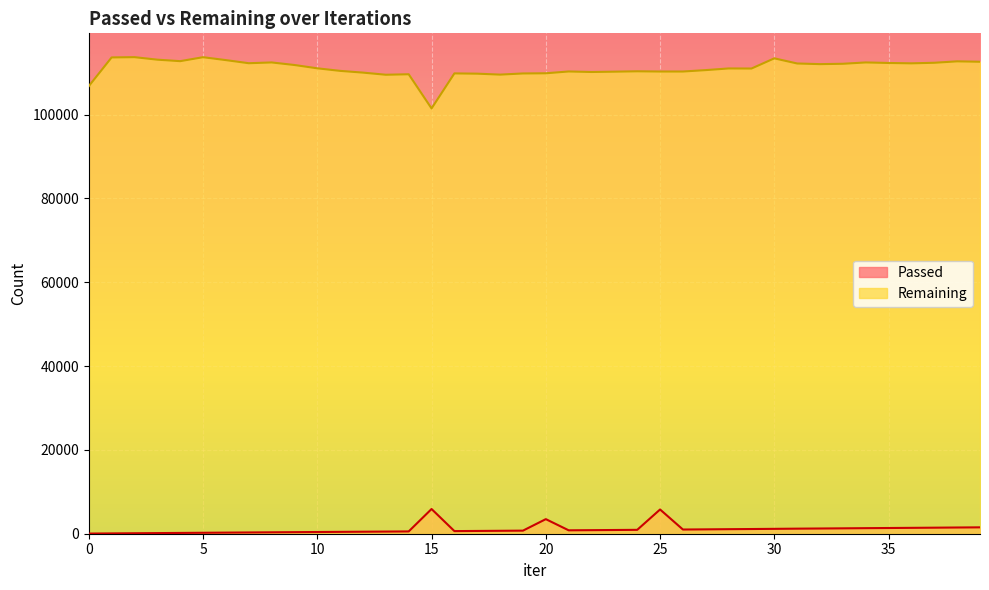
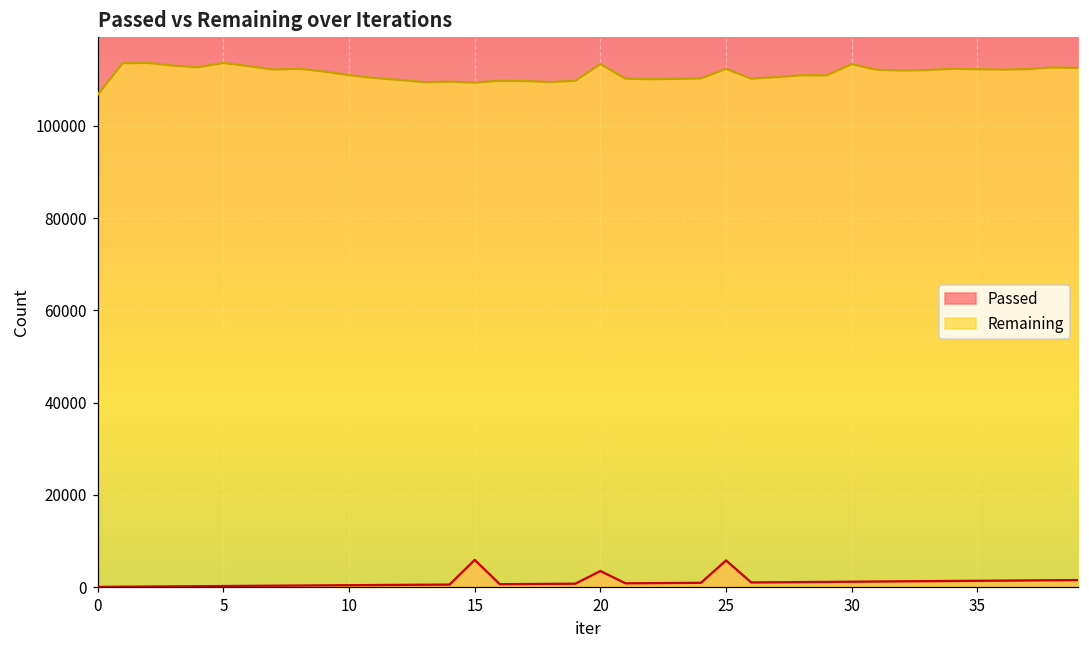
  {
    "Passed": {
      "0": 0,
      "5": 0,
      "10": 0,
      "15": 6000,
      "20": 3000,
      "25": 6000,
      "30": 1000,
      "35": 1000
    },
    "Remaining": {
      "0": 107000,
      "5": 114000,
      "10": 111000,
-     "15": 101000,
-     "20": 110000,
-     "25": 110000,
+     "15": 109000,
+     "20": 113000,
+     "25": 112000,
      "30": 113000,
      "35": 112000
    }
  }
